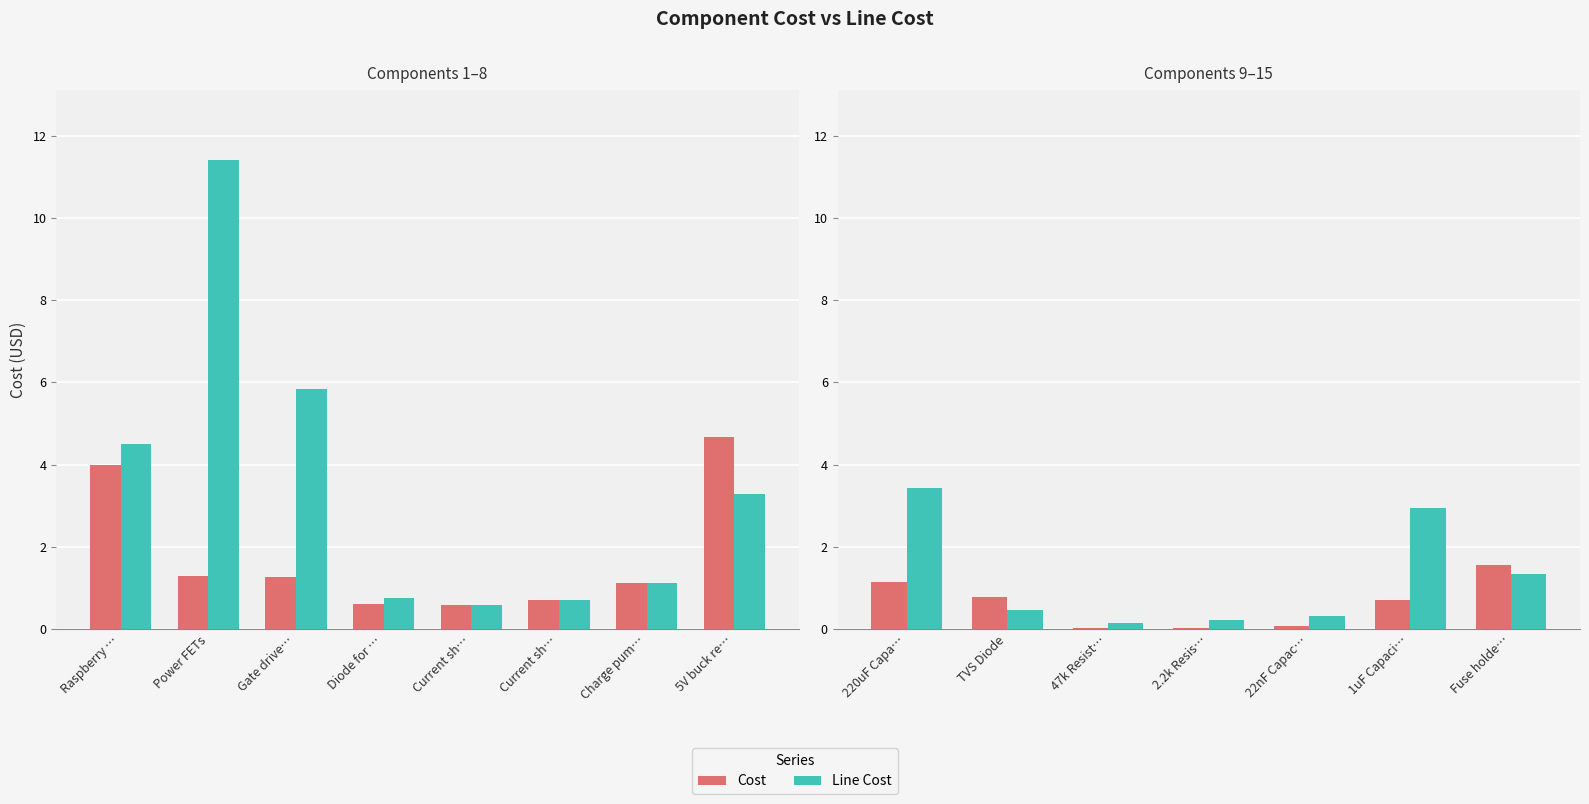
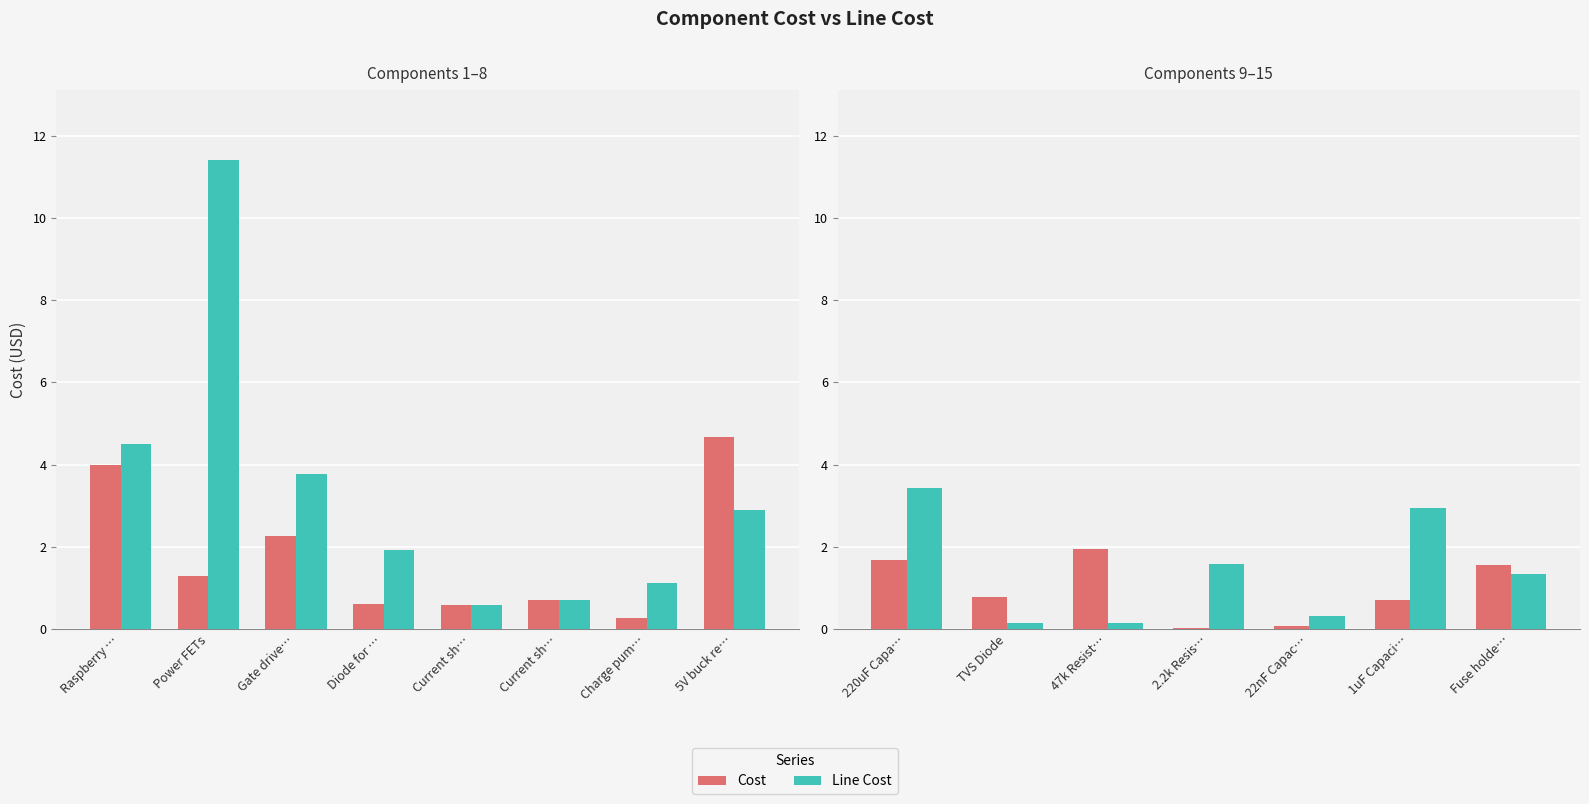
  {
    "Components 1–8": {
      "Cost": {
        "Raspberry …": 4.0,
        "Power FETs": 1.3,
-       "Gate drive…": 1.3,
+       "Gate drive…": 2.3,
        "Diode for …": 0.6,
-       "Charge pum…": 1.1,
+       "Charge pum…": 0.3,
        "5V buck re…": 4.7
      },
      "Line Cost": {
        "Raspberry …": 4.5,
        "Power FETs": 11.4,
-       "Gate drive…": 5.8,
-       "Diode for …": 0.8,
+       "Gate drive…": 3.8,
+       "Diode for …": 1.9,
        "Charge pum…": 1.1,
-       "5V buck re…": 3.3
+       "5V buck re…": 2.9
      }
    },
    "Components 9–15": {
      "Cost": {
-       "220uF Capa…": 1.1,
+       "220uF Capa…": 1.7,
        "TVS Diode": 0.8,
-       "47k Resist…": 0.0,
+       "47k Resist…": 1.9,
        "22nF Capac…": 0.1,
        "1uF Capaci…": 0.7,
        "Fuse holde…": 1.6
      },
      "Line Cost": {
        "220uF Capa…": 3.4,
-       "TVS Diode": 0.5,
+       "TVS Diode": 0.2,
        "47k Resist…": 0.2,
-       "2.2k Resis…": 0.2,
+       "2.2k Resis…": 1.6,
        "22nF Capac…": 0.3,
        "1uF Capaci…": 3.0,
        "Fuse holde…": 1.3
      }
    }
  }
